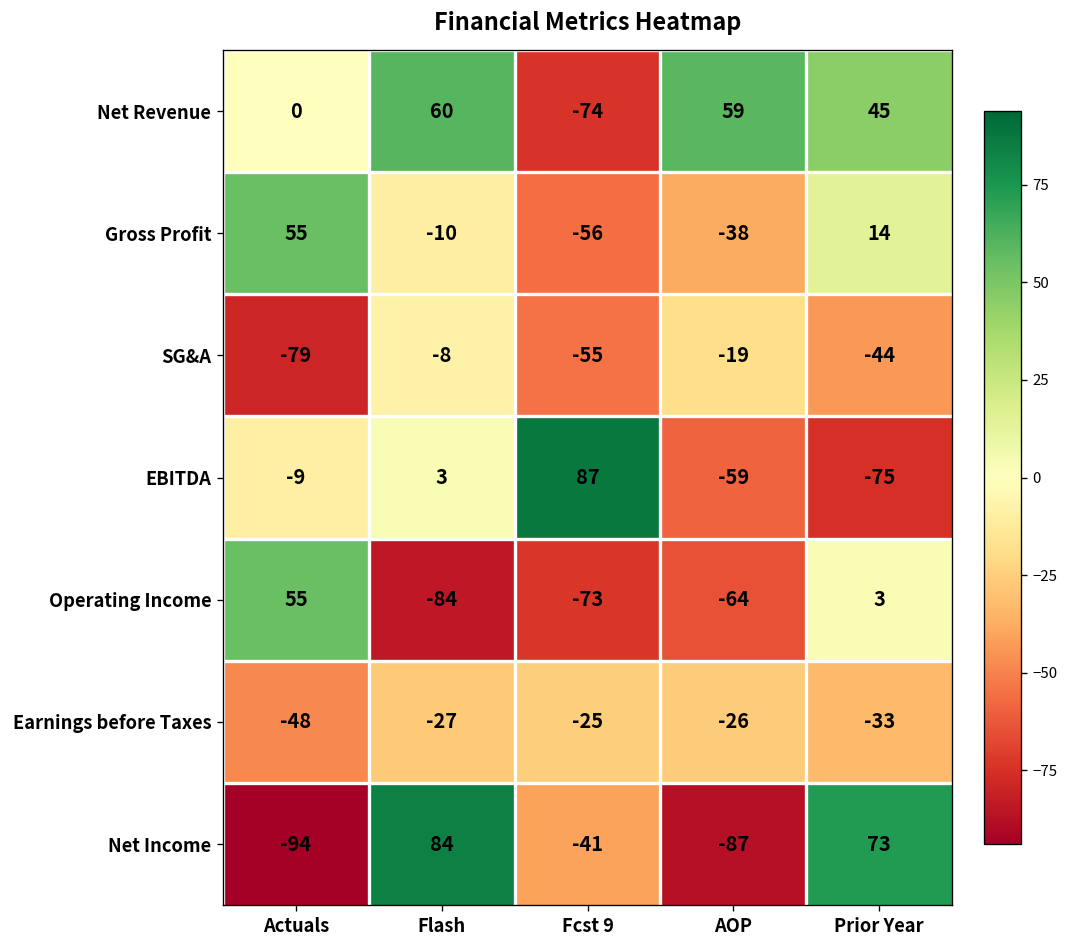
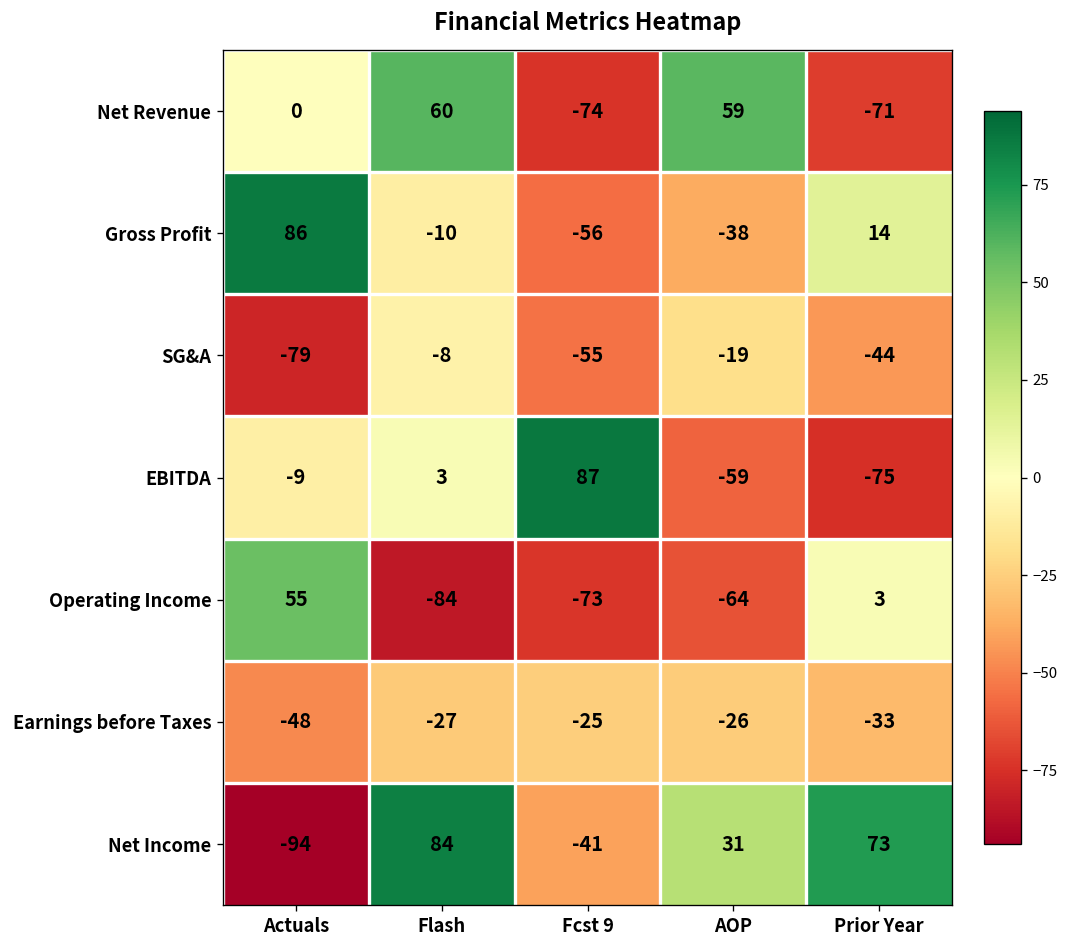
  {
    "Net Revenue": {
      "Actuals": 0,
      "Flash": 60,
      "Fcst 9": -74,
      "AOP": 59,
-     "Prior Year": 45
+     "Prior Year": -71
    },
    "Gross Profit": {
-     "Actuals": 55,
+     "Actuals": 86,
      "Flash": -10,
      "Fcst 9": -56,
      "AOP": -38,
      "Prior Year": 14
    },
    "SG&A": {
      "Actuals": -79,
      "Flash": -8,
      "Fcst 9": -55,
      "AOP": -19,
      "Prior Year": -44
    },
    "EBITDA": {
      "Actuals": -9,
      "Flash": 3,
      "Fcst 9": 87,
      "AOP": -59,
      "Prior Year": -75
    },
    "Operating Income": {
      "Actuals": 55,
      "Flash": -84,
      "Fcst 9": -73,
      "AOP": -64,
      "Prior Year": 3
    },
    "Earnings before Taxes": {
      "Actuals": -48,
      "Flash": -27,
      "Fcst 9": -25,
      "AOP": -26,
      "Prior Year": -33
    },
    "Net Income": {
      "Actuals": -94,
      "Flash": 84,
      "Fcst 9": -41,
-     "AOP": -87,
+     "AOP": 31,
      "Prior Year": 73
    }
  }
